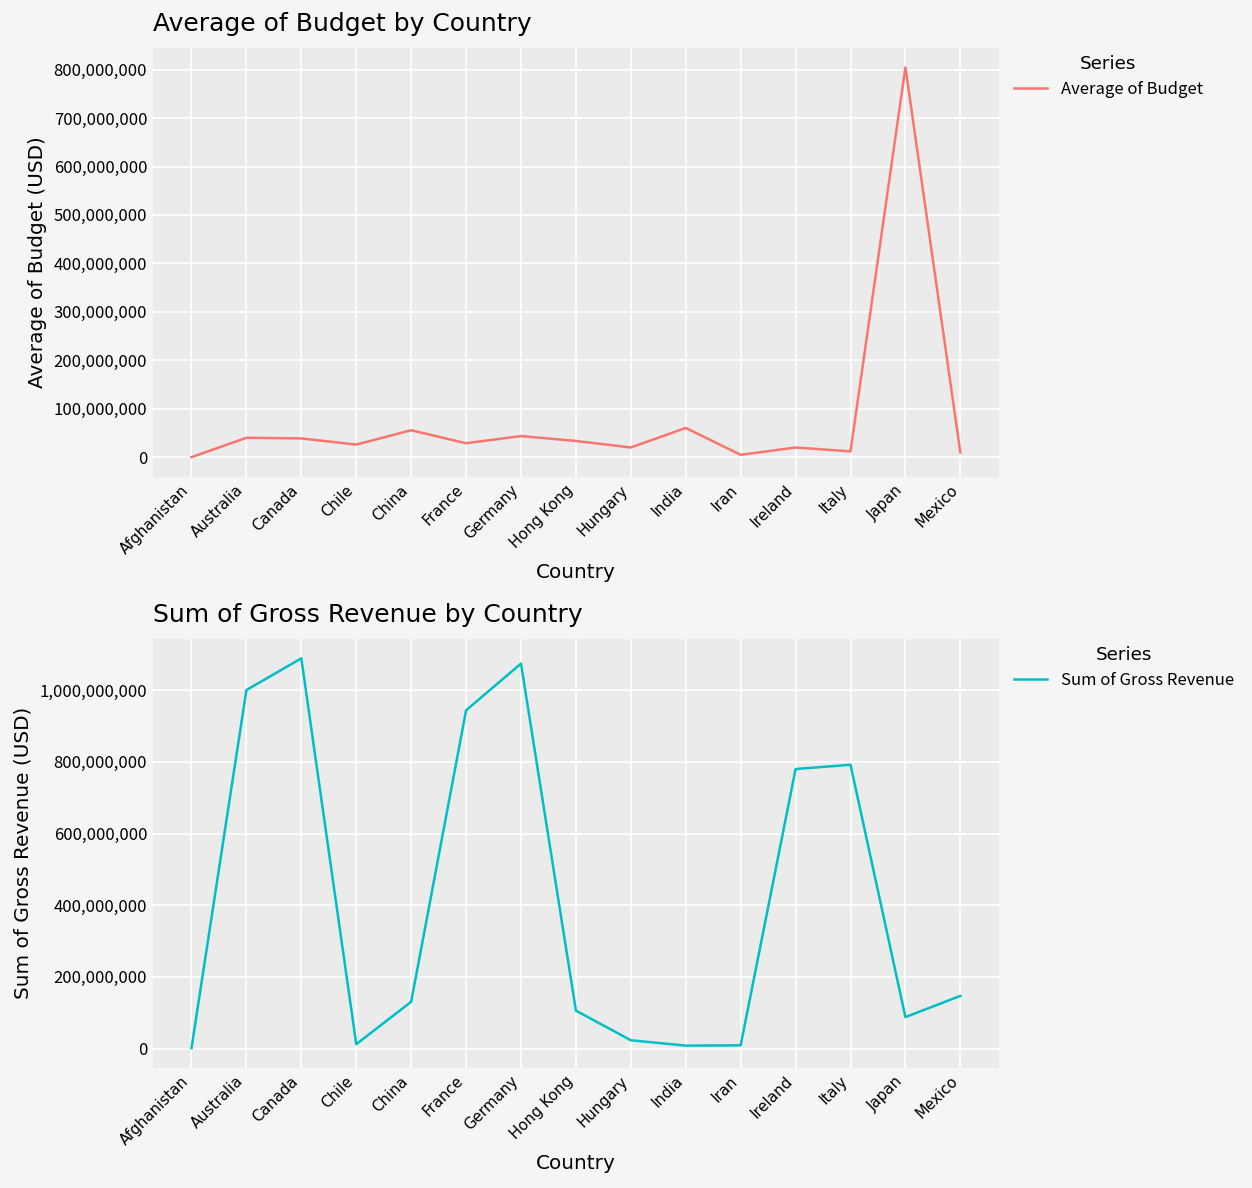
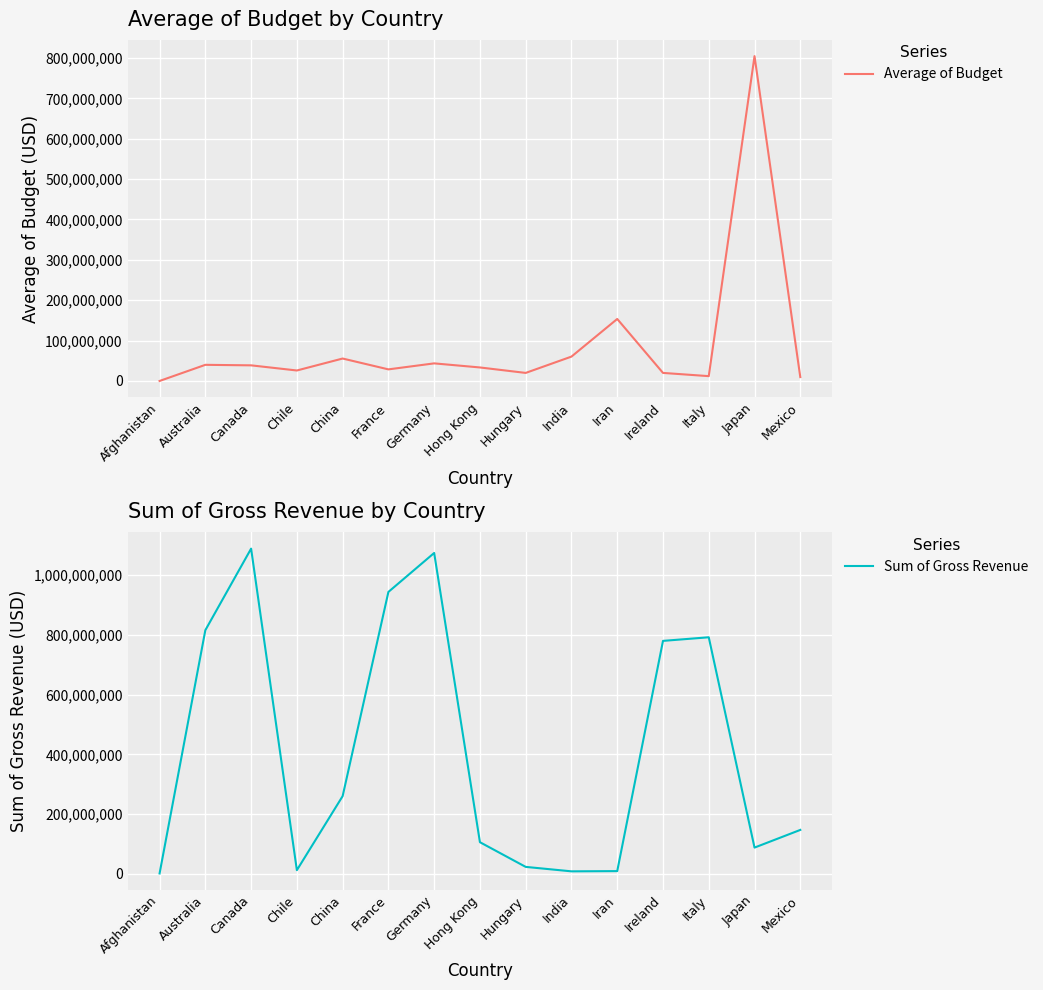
  {
    "Average of Budget by Country": {
      "Afghanistan": "0",
      "Australia": "40,000,000",
      "Canada": "40,000,000",
      "Chile": "30,000,000",
      "China": "60,000,000",
      "France": "30,000,000",
      "Germany": "40,000,000",
      "Hong Kong": "30,000,000",
      "Hungary": "20,000,000",
      "India": "60,000,000",
-     "Iran": "0",
+     "Iran": "150,000,000",
      "Ireland": "20,000,000",
      "Italy": "10,000,000",
      "Japan": "800,000,000",
      "Mexico": "10,000,000"
    },
    "Sum of Gross Revenue by Country": {
      "Afghanistan": "0",
-     "Australia": "1,000,000,000",
+     "Australia": "820,000,000",
      "Canada": "1,090,000,000",
      "Chile": "10,000,000",
-     "China": "130,000,000",
+     "China": "260,000,000",
      "France": "940,000,000",
      "Germany": "1,070,000,000",
      "Hong Kong": "110,000,000",
      "Hungary": "20,000,000",
      "India": "10,000,000",
      "Iran": "10,000,000",
      "Ireland": "780,000,000",
      "Italy": "790,000,000",
      "Japan": "90,000,000",
      "Mexico": "150,000,000"
    }
  }
